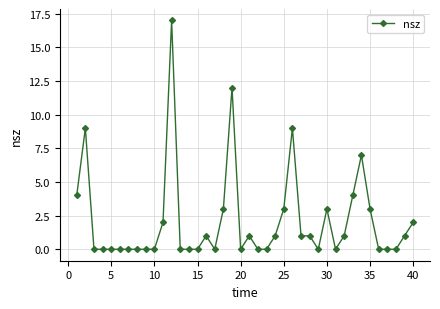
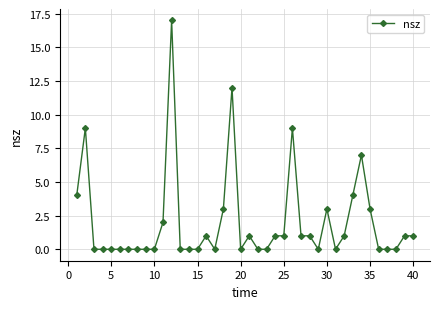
  {
    "5": 0,
    "10": 0,
    "15": 0,
    "20": 0,
-   "25": 3,
+   "25": 1,
    "30": 3,
    "35": 3,
-   "40": 2
+   "40": 1
  }
